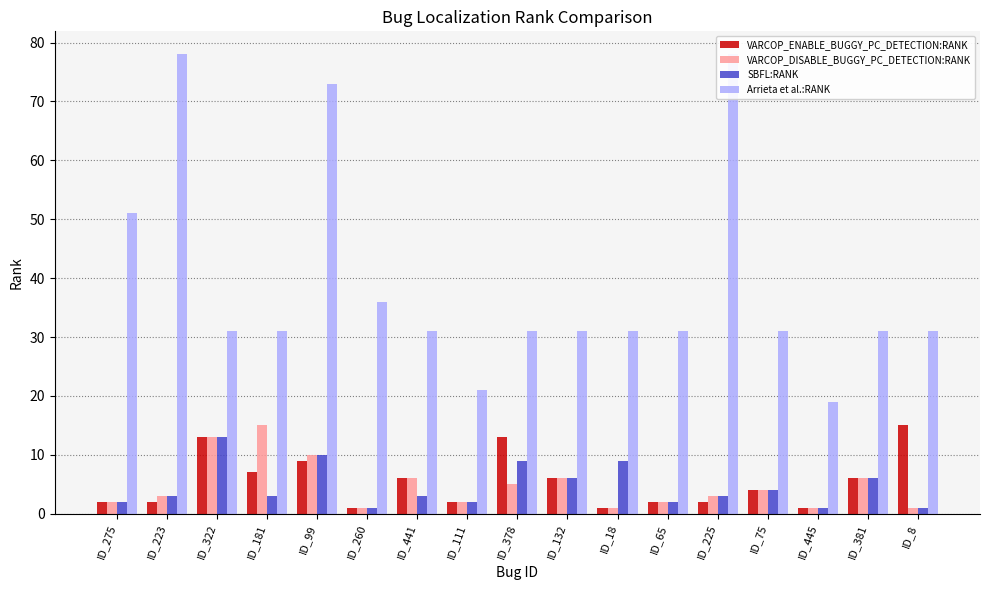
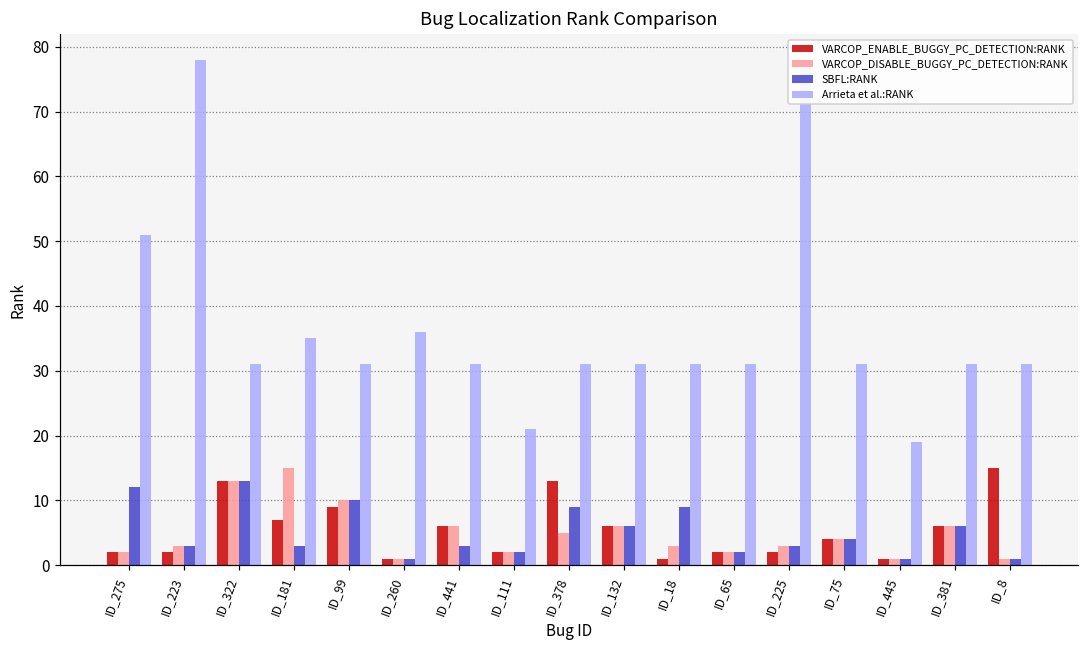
  {
    "VARCOP_ENABLE_BUGGY_PC_DETECTION:RANK": {
      "ID_275": 2,
      "ID_223": 2,
      "ID_322": 13,
      "ID_181": 7,
      "ID_99": 9,
      "ID_260": 1,
      "ID_441": 6,
      "ID_111": 2,
      "ID_378": 13,
      "ID_132": 6,
      "ID_18": 1,
      "ID_65": 2,
      "ID_225": 2,
      "ID_75": 4,
      "ID_445": 1,
      "ID_381": 6,
      "ID_8": 15
    },
    "VARCOP_DISABLE_BUGGY_PC_DETECTION:RANK": {
      "ID_275": 2,
      "ID_223": 3,
      "ID_322": 13,
      "ID_181": 15,
      "ID_99": 10,
      "ID_260": 1,
      "ID_441": 6,
      "ID_111": 2,
      "ID_378": 5,
      "ID_132": 6,
-     "ID_18": 1,
+     "ID_18": 3,
      "ID_65": 2,
      "ID_225": 3,
      "ID_75": 4,
      "ID_445": 1,
      "ID_381": 6,
      "ID_8": 1
    },
    "SBFL:RANK": {
-     "ID_275": 2,
+     "ID_275": 12,
      "ID_223": 3,
      "ID_322": 13,
      "ID_181": 3,
      "ID_99": 10,
      "ID_260": 1,
      "ID_441": 3,
      "ID_111": 2,
      "ID_378": 9,
      "ID_132": 6,
      "ID_18": 9,
      "ID_65": 2,
      "ID_225": 3,
      "ID_75": 4,
      "ID_445": 1,
      "ID_381": 6,
      "ID_8": 1
    },
    "Arrieta et al.:RANK": {
      "ID_275": 51,
      "ID_223": 78,
      "ID_322": 31,
-     "ID_181": 31,
-     "ID_99": 73,
+     "ID_181": 35,
+     "ID_99": 31,
      "ID_260": 36,
      "ID_441": 31,
      "ID_111": 21,
      "ID_378": 31,
      "ID_132": 31,
      "ID_18": 31,
      "ID_65": 31,
      "ID_75": 31,
      "ID_445": 19,
      "ID_381": 31,
      "ID_8": 31
    }
  }
